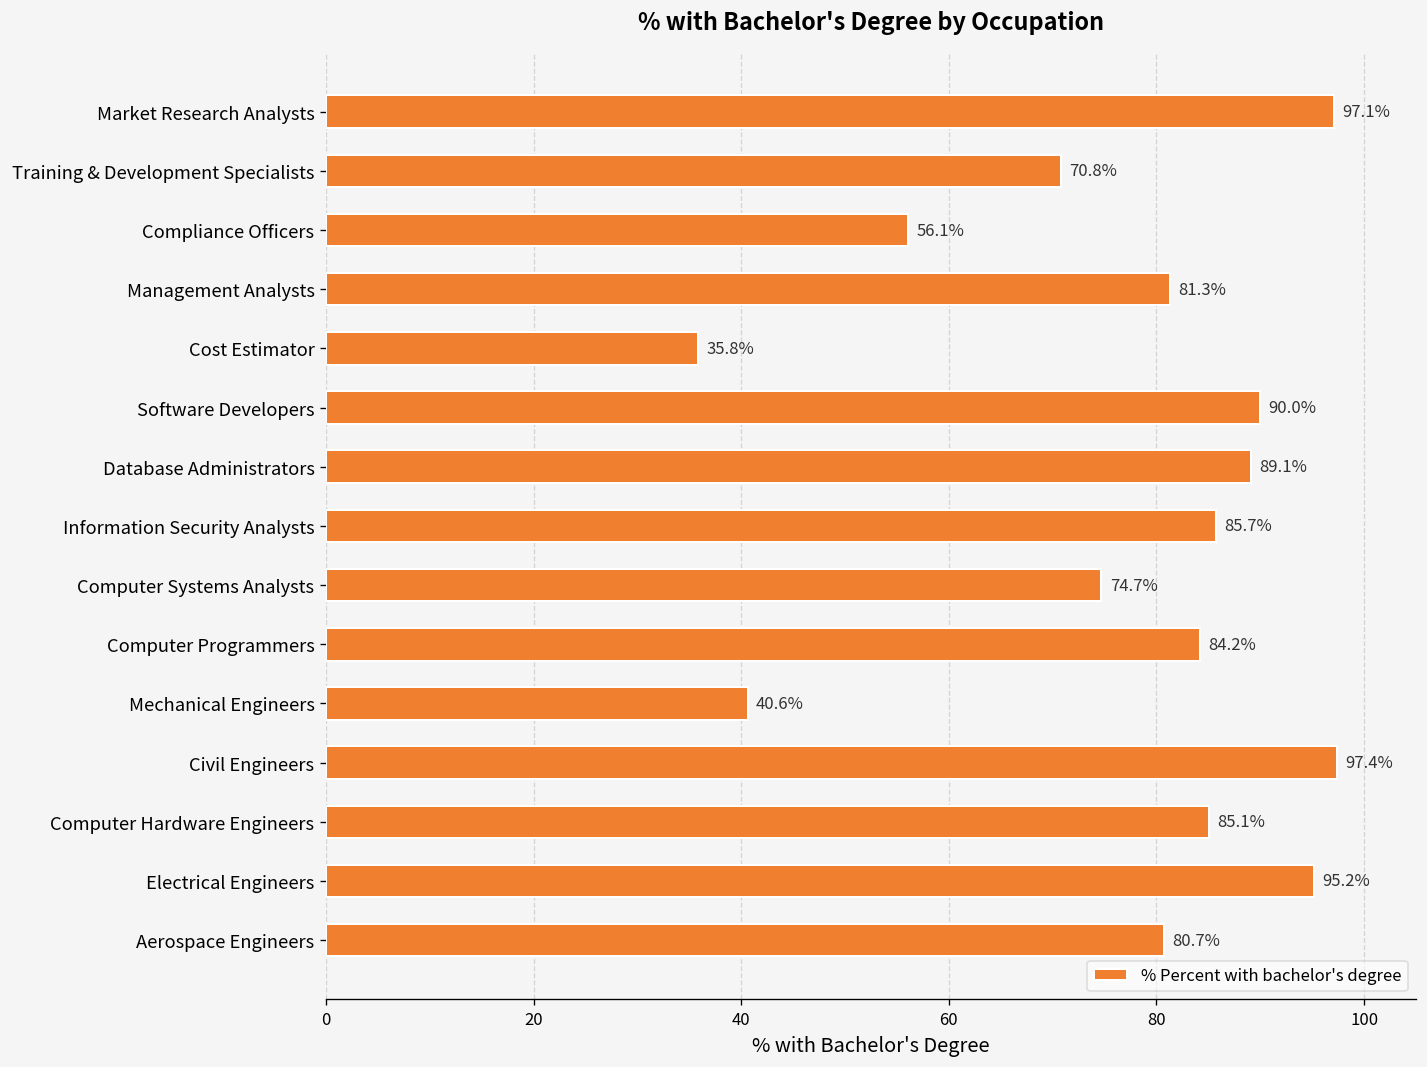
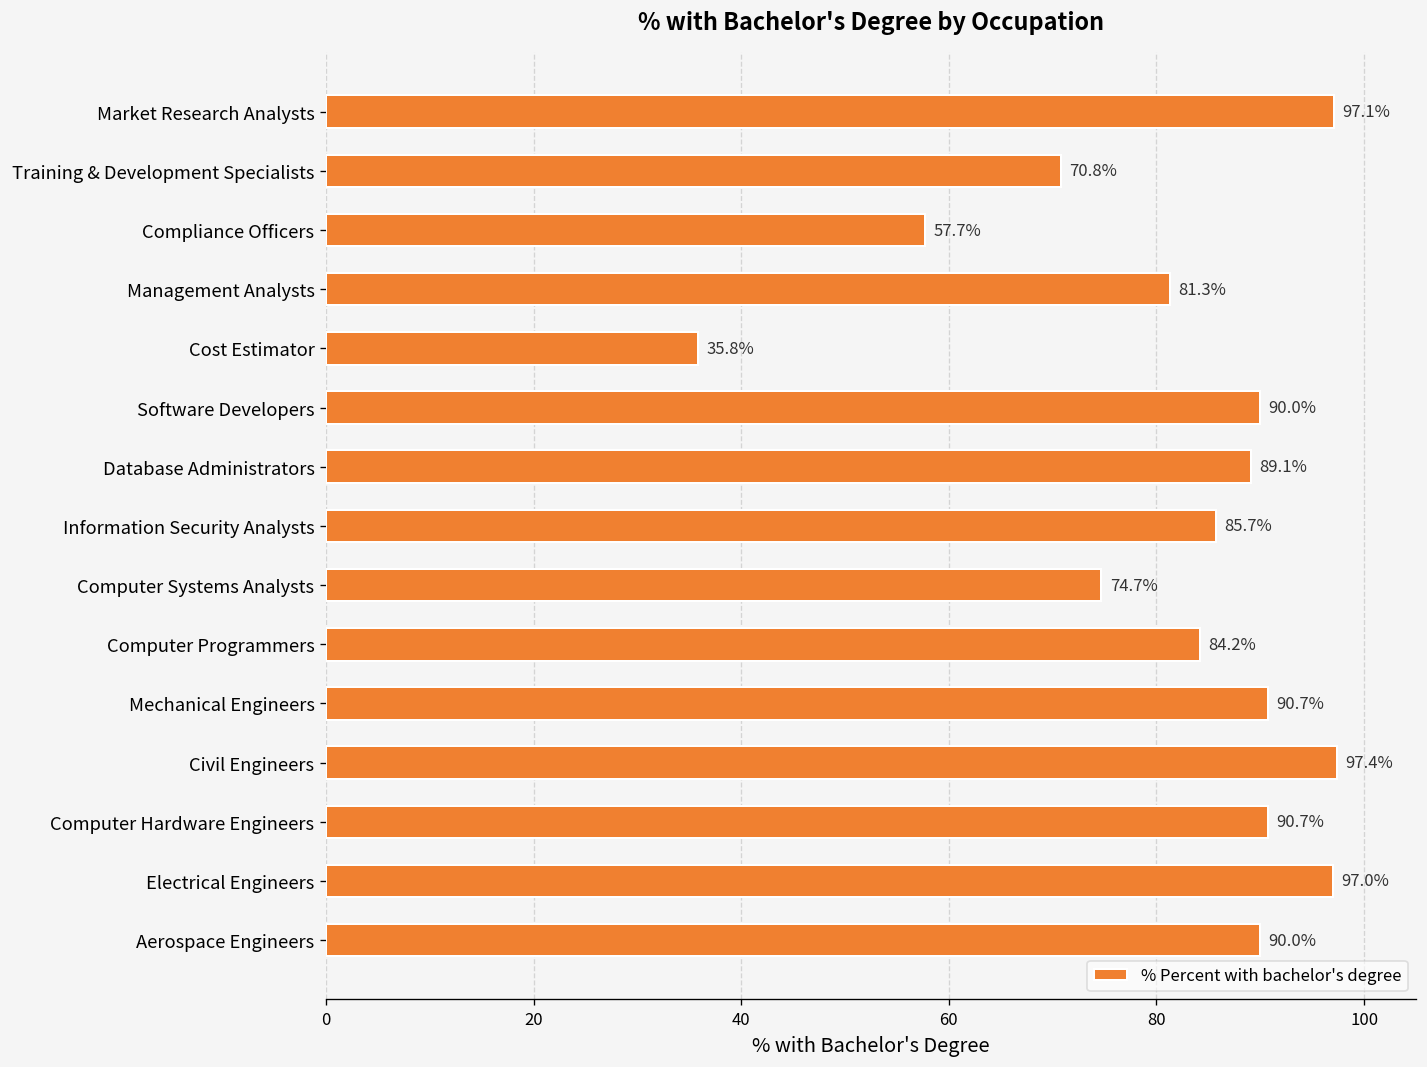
  {
    "Market Research Analysts": "97.1%",
    "Training & Development Specialists": "70.8%",
-   "Compliance Officers": "56.1%",
+   "Compliance Officers": "57.7%",
    "Management Analysts": "81.3%",
    "Cost Estimator": "35.8%",
    "Software Developers": "90.0%",
    "Database Administrators": "89.1%",
    "Information Security Analysts": "85.7%",
    "Computer Systems Analysts": "74.7%",
    "Computer Programmers": "84.2%",
-   "Mechanical Engineers": "40.6%",
+   "Mechanical Engineers": "90.7%",
    "Civil Engineers": "97.4%",
-   "Computer Hardware Engineers": "85.1%",
-   "Electrical Engineers": "95.2%",
-   "Aerospace Engineers": "80.7%"
+   "Computer Hardware Engineers": "90.7%",
+   "Electrical Engineers": "97.0%",
+   "Aerospace Engineers": "90.0%"
  }
